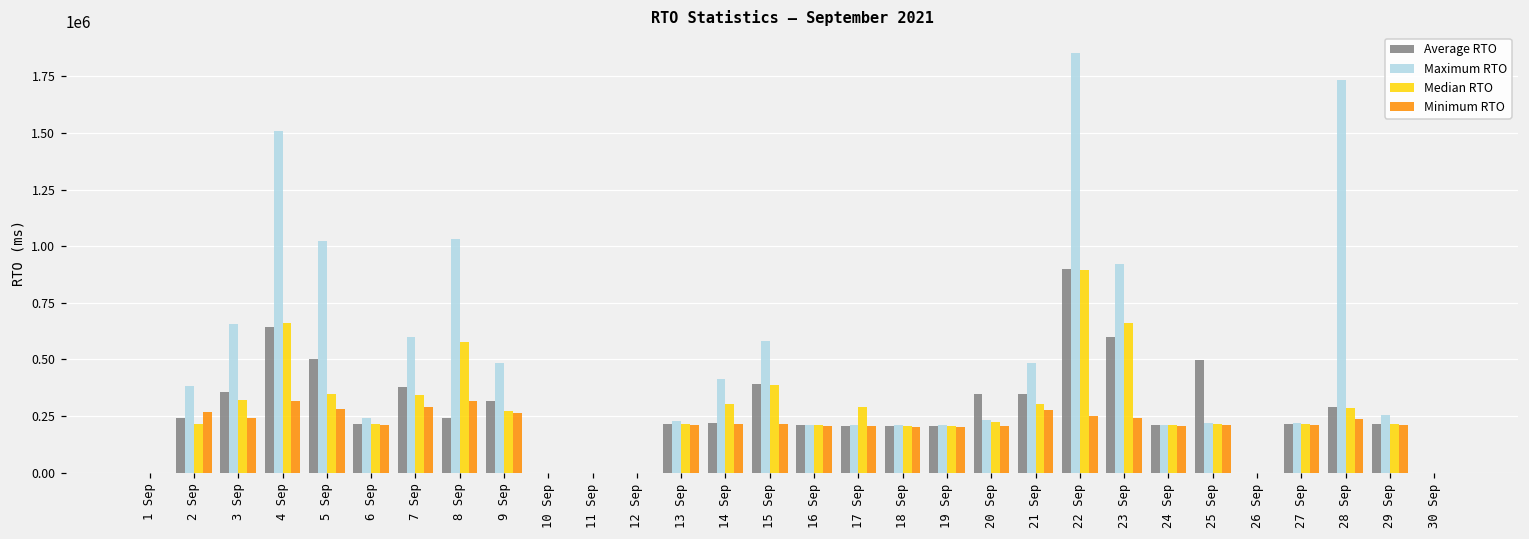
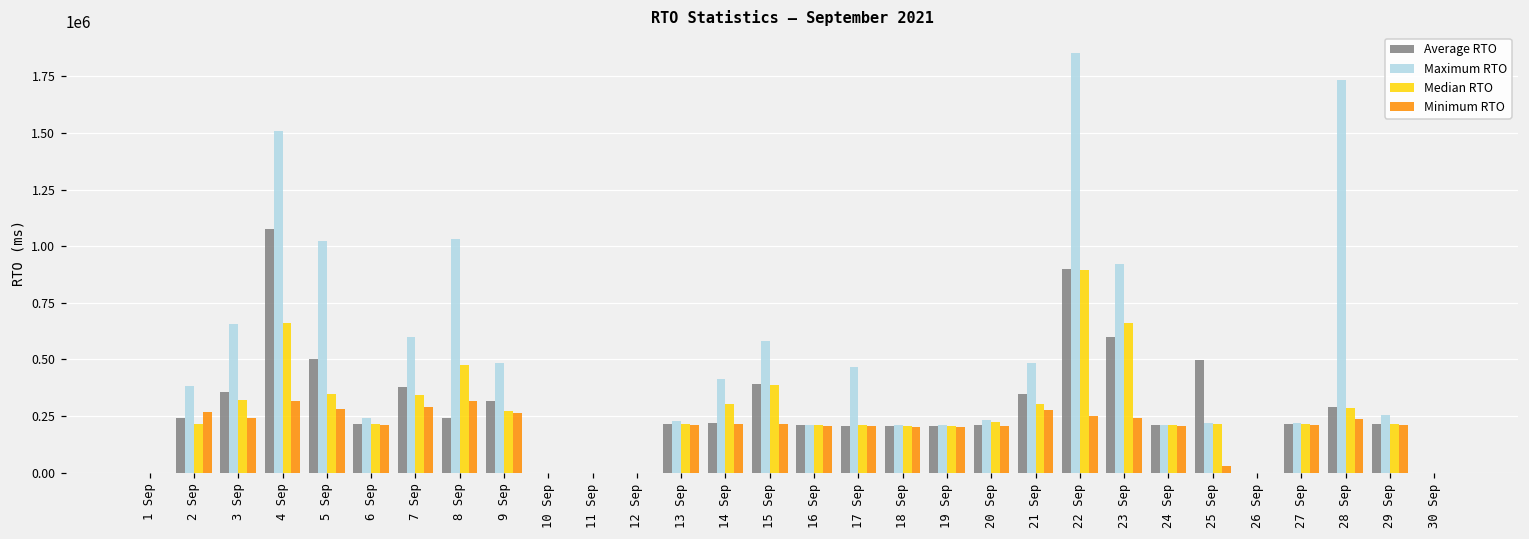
  {
    "Average RTO": {
      "1 Sep": 0,
      "2 Sep": 240000,
      "3 Sep": 360000,
-     "4 Sep": 640000,
+     "4 Sep": 1070000,
      "5 Sep": 500000,
      "6 Sep": 220000,
      "7 Sep": 380000,
      "8 Sep": 240000,
      "9 Sep": 320000,
      "10 Sep": 0,
      "11 Sep": 0,
      "12 Sep": 0,
      "13 Sep": 220000,
      "14 Sep": 220000,
      "15 Sep": 390000,
      "16 Sep": 210000,
      "17 Sep": 210000,
      "18 Sep": 210000,
      "19 Sep": 210000,
-     "20 Sep": 350000,
+     "20 Sep": 210000,
      "21 Sep": 350000,
      "22 Sep": 900000,
      "23 Sep": 600000,
      "24 Sep": 210000,
      "25 Sep": 500000,
      "26 Sep": 0,
      "27 Sep": 210000,
      "28 Sep": 290000,
      "29 Sep": 220000,
      "30 Sep": 0
    },
    "Maximum RTO": {
      "1 Sep": 0,
      "2 Sep": 380000,
      "3 Sep": 660000,
      "4 Sep": 1510000,
      "5 Sep": 1020000,
      "6 Sep": 240000,
      "7 Sep": 600000,
      "8 Sep": 1030000,
      "9 Sep": 480000,
      "10 Sep": 0,
      "11 Sep": 0,
      "12 Sep": 0,
      "13 Sep": 230000,
      "14 Sep": 410000,
      "15 Sep": 580000,
      "16 Sep": 210000,
-     "17 Sep": 210000,
+     "17 Sep": 470000,
      "18 Sep": 210000,
      "19 Sep": 210000,
      "20 Sep": 230000,
      "21 Sep": 490000,
      "22 Sep": 1850000,
      "23 Sep": 920000,
      "24 Sep": 210000,
      "25 Sep": 220000,
      "26 Sep": 0,
      "27 Sep": 220000,
      "28 Sep": 1730000,
      "29 Sep": 260000,
      "30 Sep": 0
    },
    "Median RTO": {
      "1 Sep": 0,
      "2 Sep": 220000,
      "3 Sep": 320000,
      "4 Sep": 660000,
      "5 Sep": 350000,
      "6 Sep": 220000,
      "7 Sep": 340000,
-     "8 Sep": 580000,
+     "8 Sep": 480000,
      "9 Sep": 270000,
      "10 Sep": 0,
      "11 Sep": 0,
      "12 Sep": 0,
      "13 Sep": 220000,
      "14 Sep": 300000,
      "15 Sep": 390000,
      "16 Sep": 210000,
-     "17 Sep": 290000,
+     "17 Sep": 210000,
      "18 Sep": 210000,
      "19 Sep": 210000,
      "20 Sep": 220000,
      "21 Sep": 300000,
      "22 Sep": 890000,
      "23 Sep": 660000,
      "24 Sep": 210000,
      "25 Sep": 220000,
      "26 Sep": 0,
      "27 Sep": 210000,
      "28 Sep": 290000,
      "29 Sep": 220000,
      "30 Sep": 0
    },
    "Minimum RTO": {
      "1 Sep": 0,
      "2 Sep": 270000,
      "3 Sep": 240000,
      "4 Sep": 320000,
      "5 Sep": 280000,
      "6 Sep": 210000,
      "7 Sep": 290000,
      "8 Sep": 320000,
      "9 Sep": 260000,
      "10 Sep": 0,
      "11 Sep": 0,
      "12 Sep": 0,
      "13 Sep": 210000,
      "14 Sep": 220000,
      "15 Sep": 220000,
      "16 Sep": 210000,
      "17 Sep": 210000,
      "18 Sep": 200000,
      "19 Sep": 200000,
      "20 Sep": 210000,
      "21 Sep": 280000,
      "22 Sep": 250000,
      "23 Sep": 240000,
      "24 Sep": 210000,
-     "25 Sep": 210000,
+     "25 Sep": 30000,
      "26 Sep": 0,
      "27 Sep": 210000,
      "28 Sep": 240000,
      "29 Sep": 210000,
      "30 Sep": 0
    }
  }
